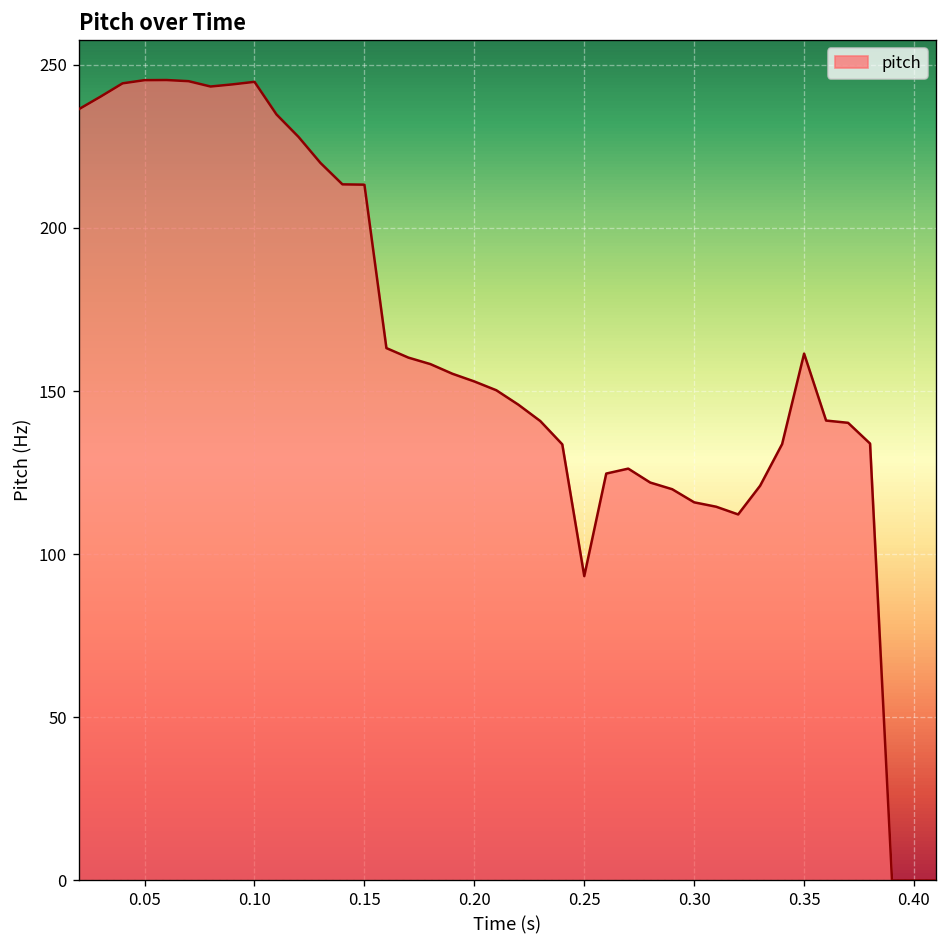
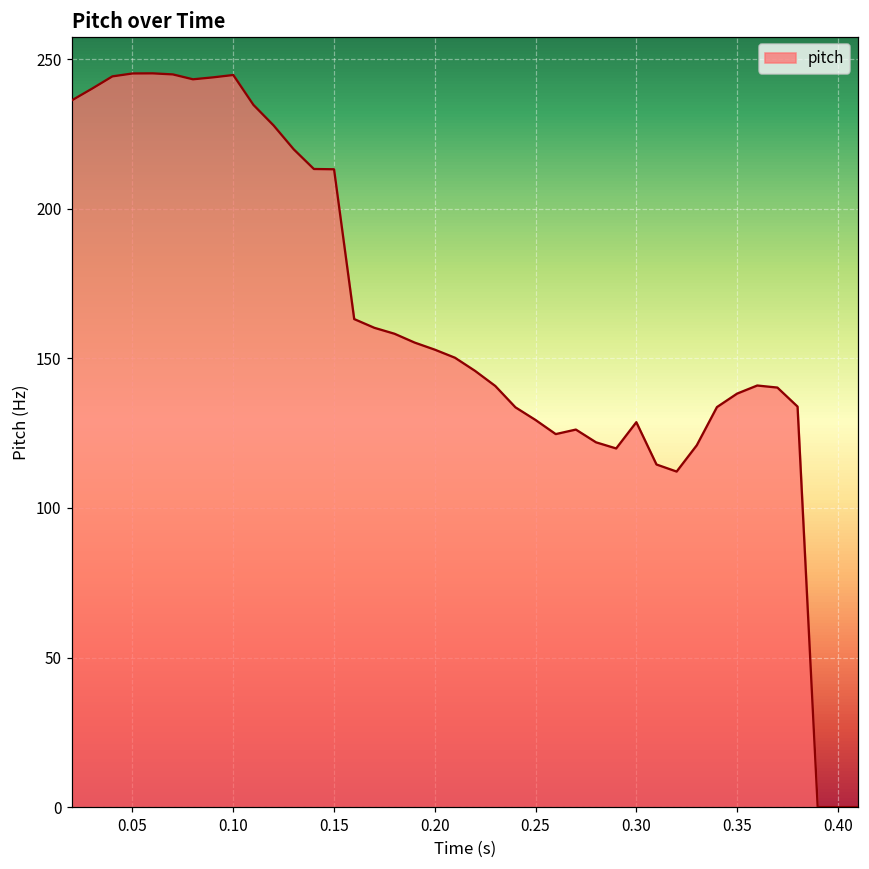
  {
    "0.05": 245,
    "0.10": 245,
    "0.15": 213,
    "0.20": 153,
-   "0.25": 93,
-   "0.30": 116,
-   "0.35": 161,
+   "0.25": 129,
+   "0.30": 129,
+   "0.35": 138,
    "0.40": 0
  }
